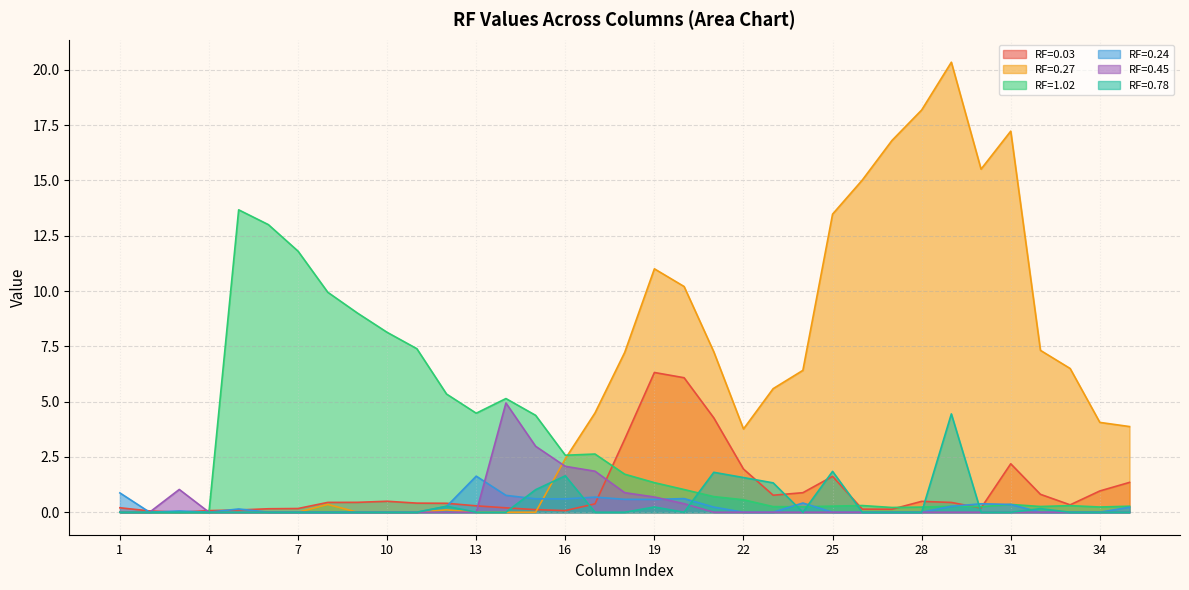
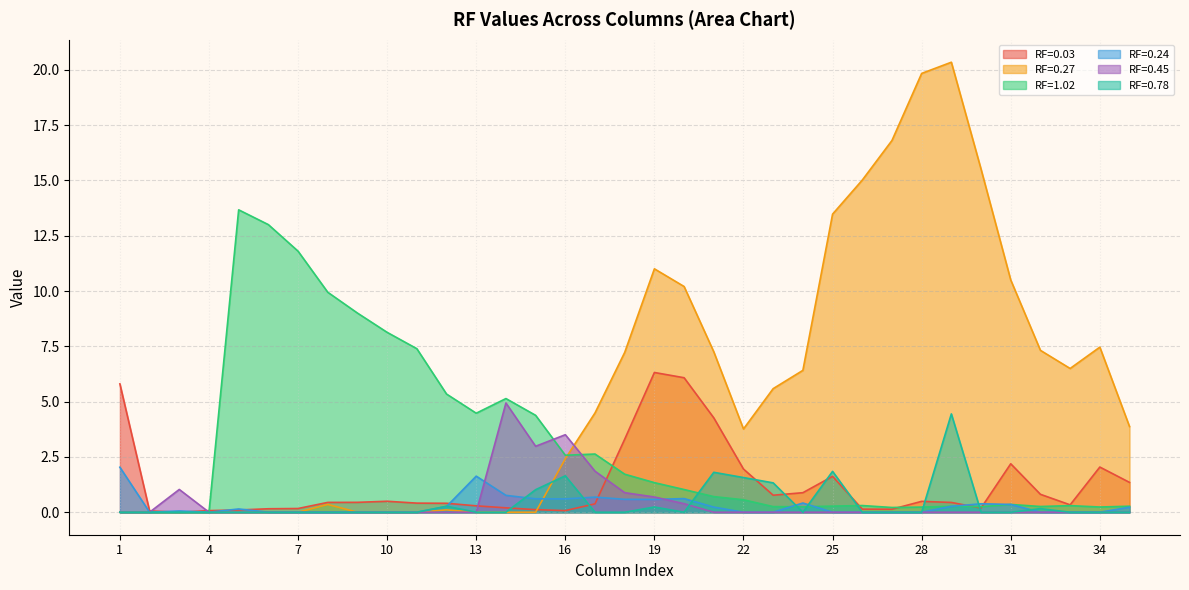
  {
    "RF=0.03": {
-     "1": 0.2,
+     "1": 5.8,
      "7": 0.2,
      "10": 0.5,
      "13": 0.3,
      "16": 0.1,
      "19": 6.3,
      "22": 2.0,
      "25": 1.6,
      "28": 0.5,
      "31": 2.2,
-     "34": 1.0
+     "34": 2.0
    },
    "RF=0.27": {
      "16": 2.4,
      "19": 11.0,
      "22": 3.8,
      "25": 13.5,
-     "28": 18.2,
-     "31": 17.2,
-     "34": 4.1
+     "28": 19.8,
+     "31": 10.5,
+     "34": 7.5
    },
    "RF=0.24": {
-     "1": 0.9,
+     "1": 2.0,
      "13": 1.6,
      "16": 0.6
    },
    "RF=0.45": {
-     "16": 2.1
+     "16": 3.5
    }
  }
